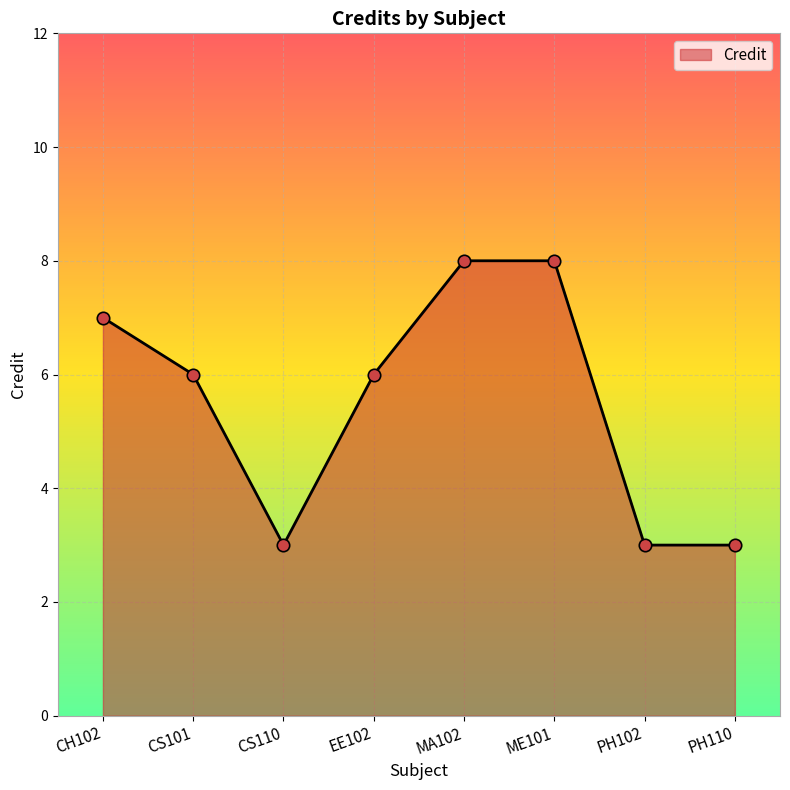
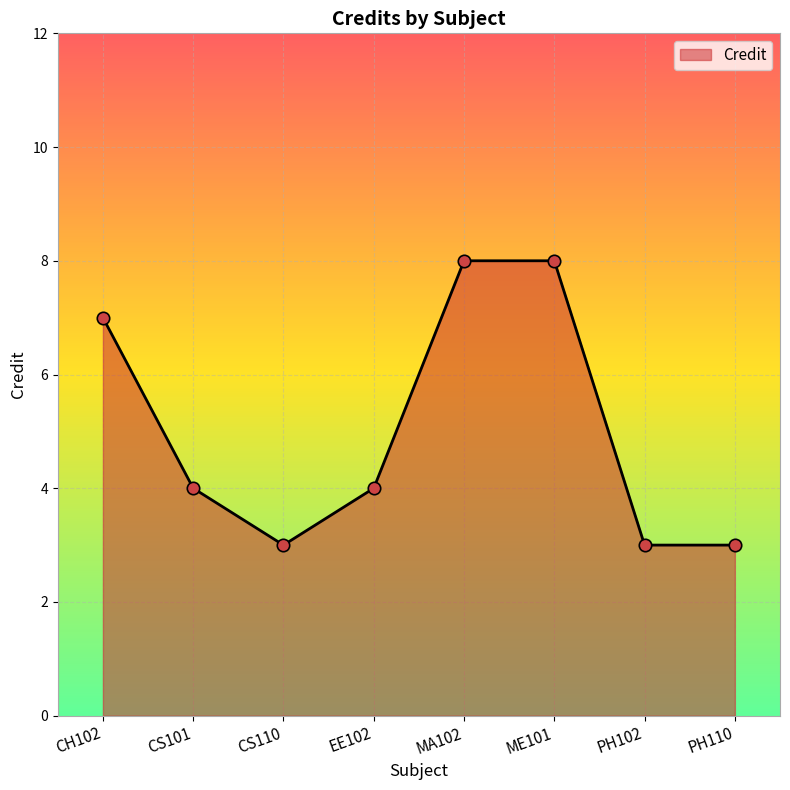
  {
    "CH102": 7,
-   "CS101": 6,
+   "CS101": 4,
    "CS110": 3,
-   "EE102": 6,
+   "EE102": 4,
    "MA102": 8,
    "ME101": 8,
    "PH102": 3,
    "PH110": 3
  }
